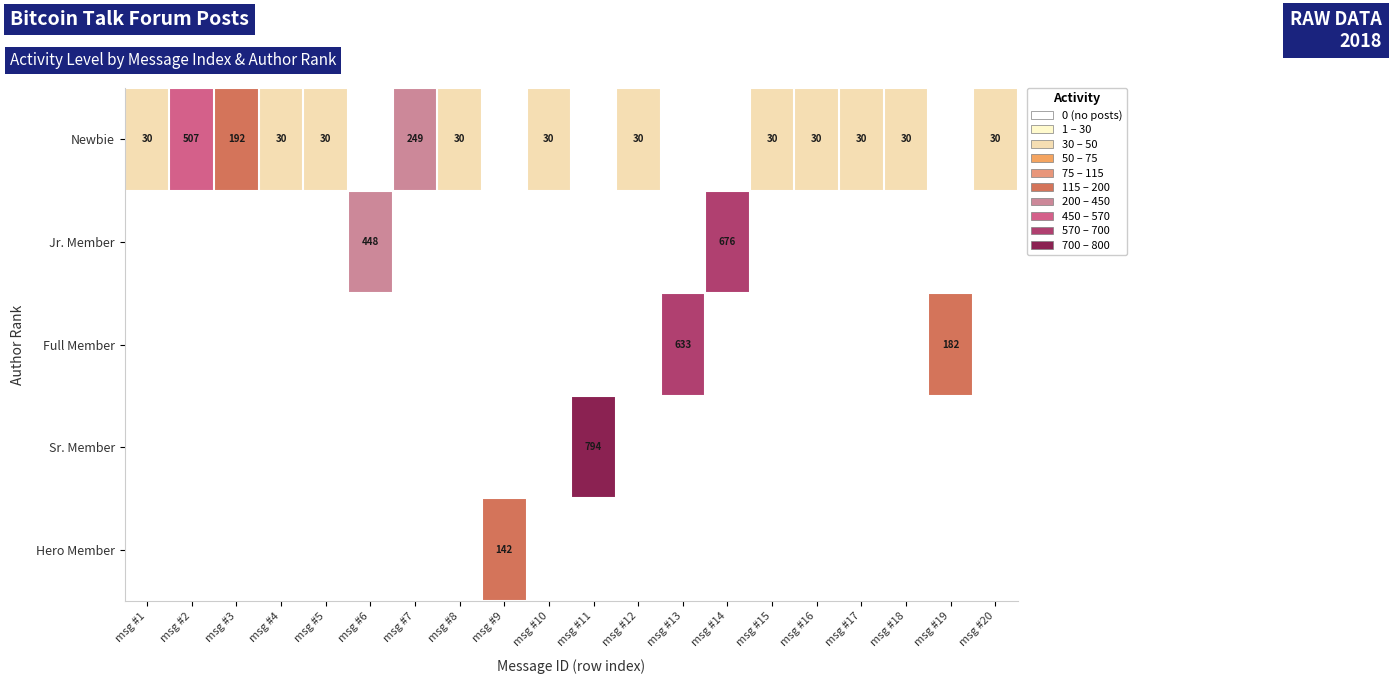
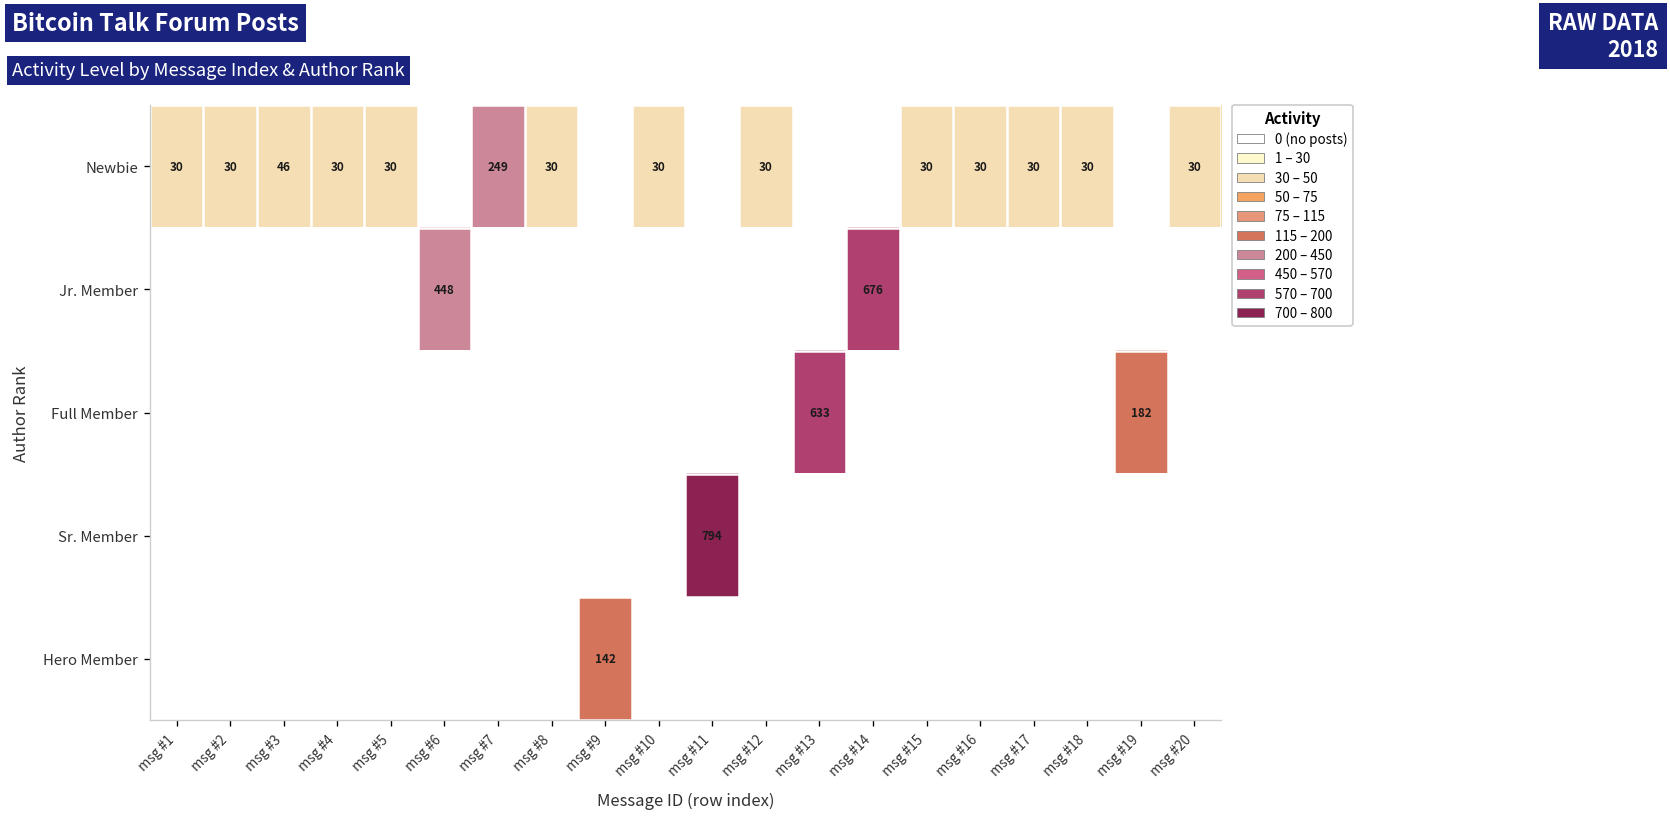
  {
    "Newbie": {
      "msg #1": 30,
-     "msg #2": 507,
-     "msg #3": 192,
+     "msg #2": 30,
+     "msg #3": 46,
      "msg #4": 30,
      "msg #5": 30,
      "msg #7": 249,
      "msg #8": 30,
      "msg #10": 30,
      "msg #12": 30,
      "msg #15": 30,
      "msg #16": 30,
      "msg #17": 30,
      "msg #18": 30,
      "msg #20": 30
    },
    "Jr. Member": {
      "msg #6": 448,
      "msg #14": 676
    },
    "Full Member": {
      "msg #13": 633,
      "msg #19": 182
    },
    "Sr. Member": {
      "msg #11": 794
    },
    "Hero Member": {
      "msg #9": 142
    }
  }
